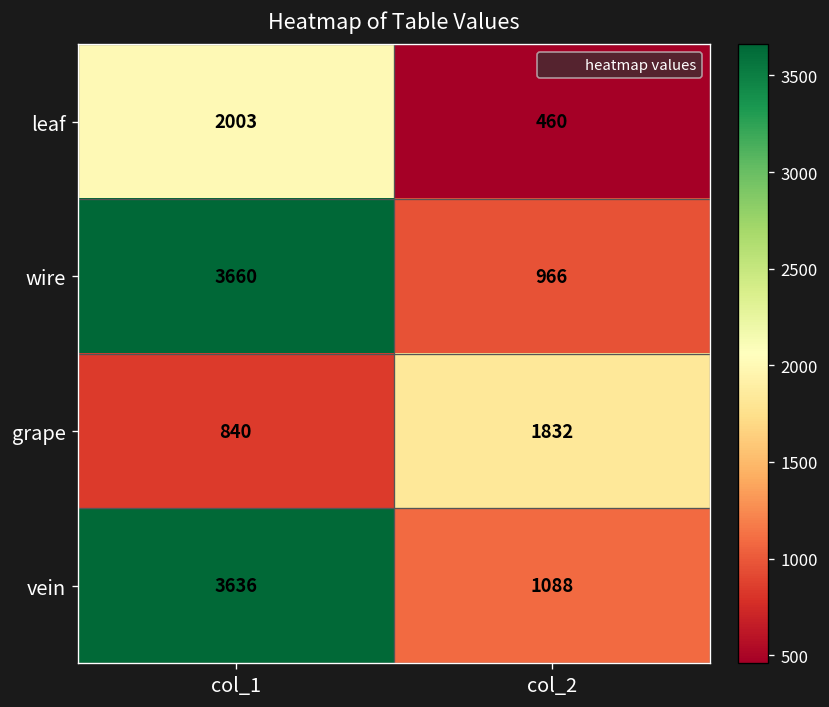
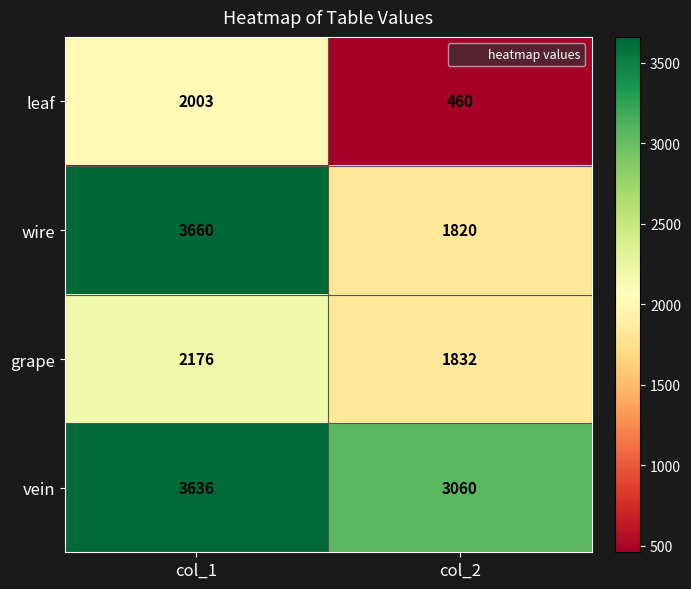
  {
    "leaf": {
      "col_1": 2003,
      "col_2": 460
    },
    "wire": {
      "col_1": 3660,
-     "col_2": 966
+     "col_2": 1820
    },
    "grape": {
-     "col_1": 840,
+     "col_1": 2176,
      "col_2": 1832
    },
    "vein": {
      "col_1": 3636,
-     "col_2": 1088
+     "col_2": 3060
    }
  }
